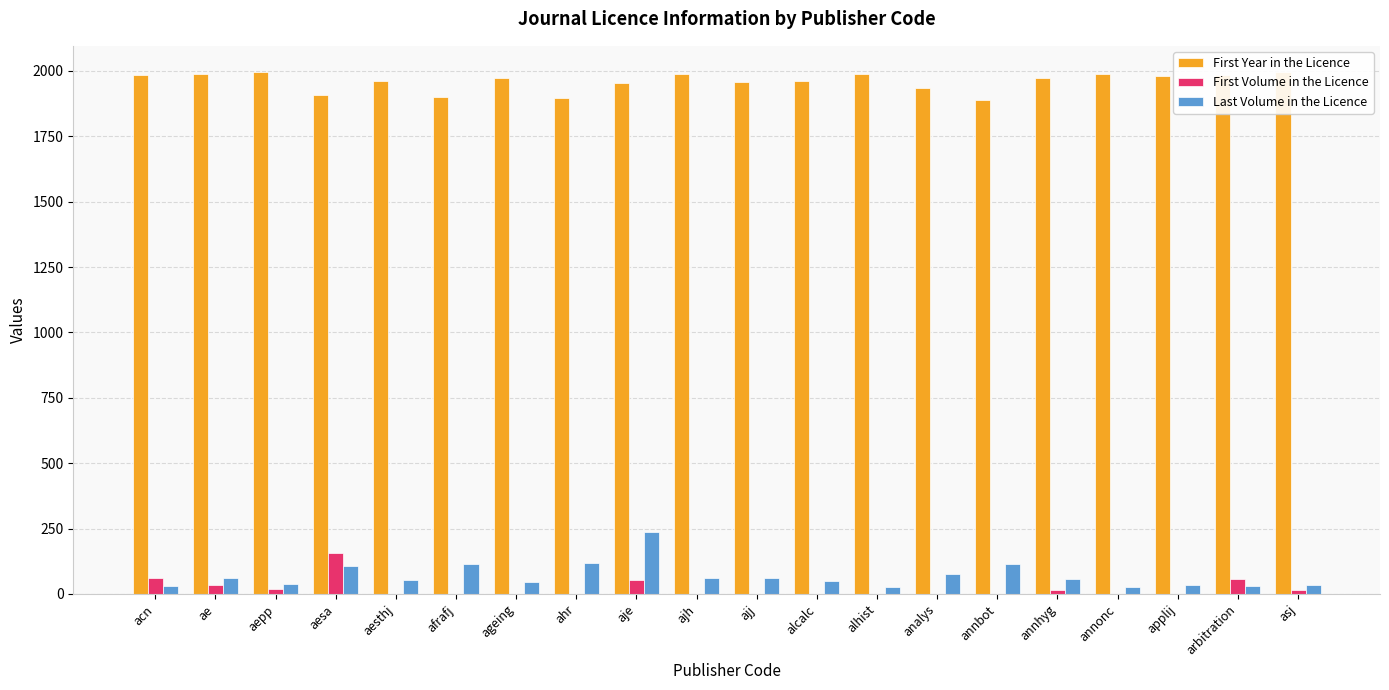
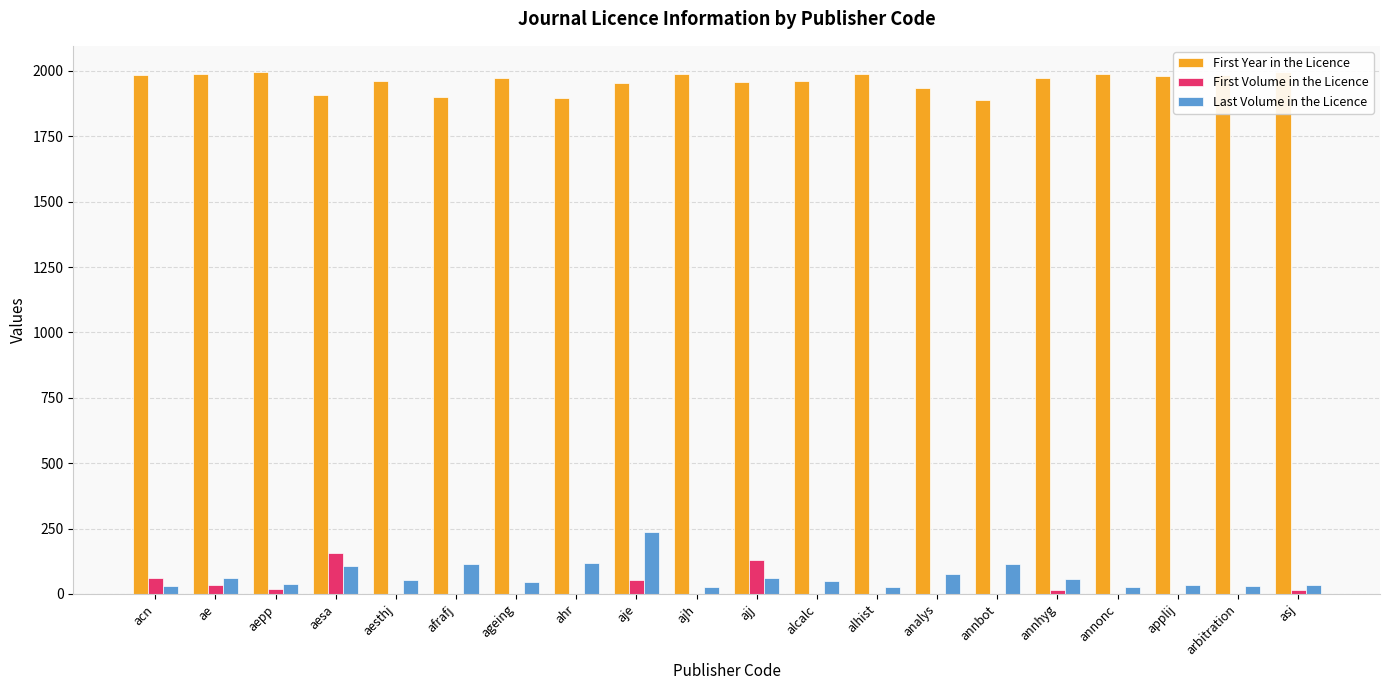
  {
    "First Year in the Licence": {
      "acn": 1990,
      "ae": 1990,
      "aepp": 2000,
      "aesa": 1910,
      "aesthj": 1960,
      "afrafj": 1900,
      "ageing": 1970,
      "ahr": 1900,
      "aje": 1950,
      "ajh": 1990,
      "ajj": 1960,
      "alcalc": 1960,
      "alhist": 1990,
      "analys": 1930,
      "annbot": 1890,
      "annhyg": 1970,
      "annonc": 1990,
      "applij": 1980
    },
    "First Volume in the Licence": {
      "acn": 60,
      "ae": 40,
      "aepp": 20,
      "aesa": 160,
      "aje": 60,
-     "ajj": 0,
+     "ajj": 130,
      "annhyg": 20,
-     "arbitration": 60,
+     "arbitration": 0,
      "asj": 20
    },
    "Last Volume in the Licence": {
      "acn": 30,
      "ae": 60,
      "aepp": 40,
      "aesa": 110,
      "aesthj": 60,
      "afrafj": 110,
      "ageing": 40,
      "ahr": 120,
      "aje": 240,
-     "ajh": 60,
+     "ajh": 30,
      "ajj": 60,
      "alcalc": 50,
      "alhist": 30,
      "analys": 80,
      "annbot": 120,
      "annhyg": 60,
      "annonc": 30,
      "applij": 40,
      "arbitration": 30,
      "asj": 40
    }
  }
